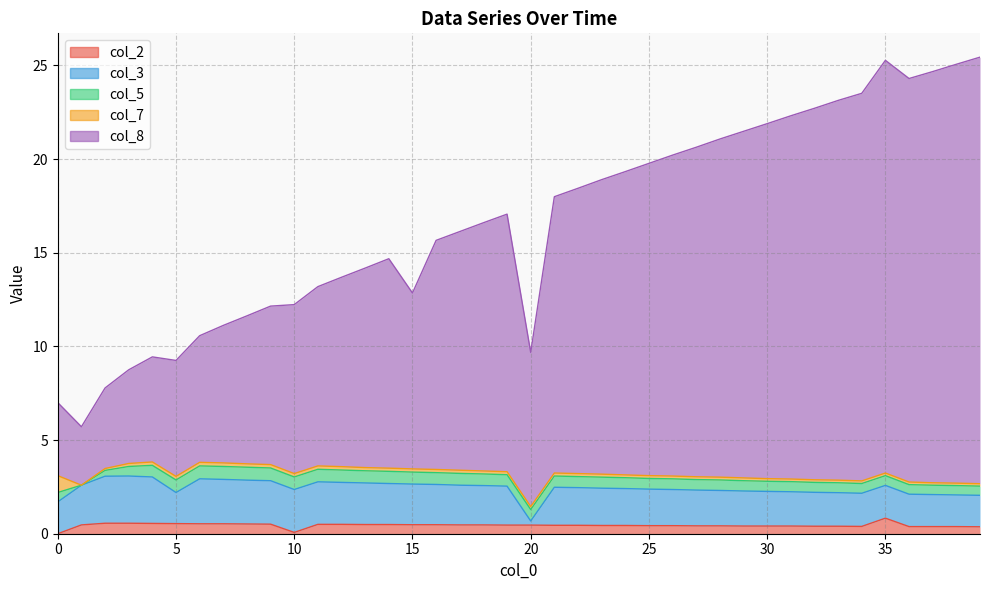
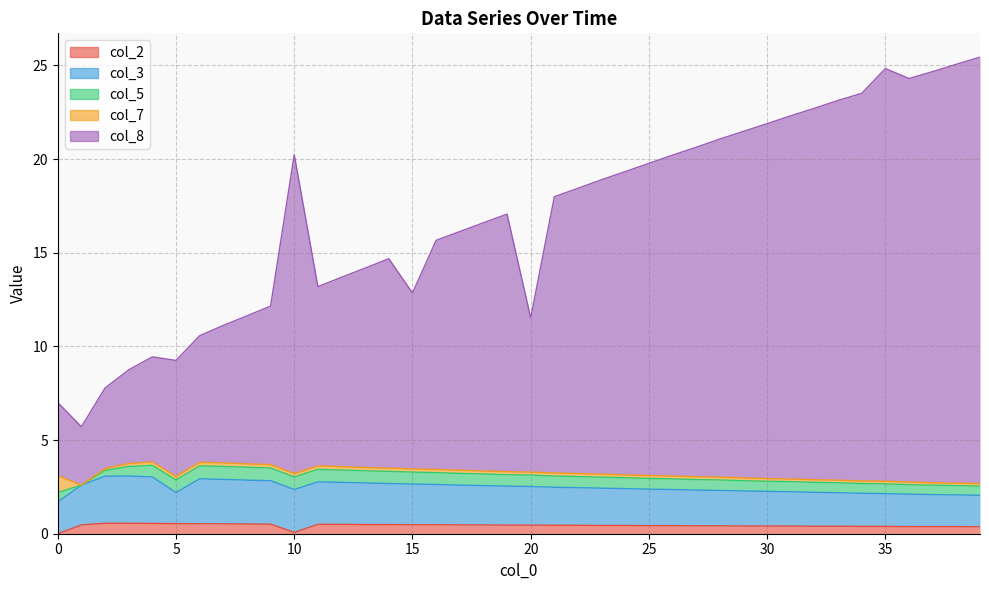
  {
    "col_2": {
      "0": 0.0,
      "5": 0.5,
      "10": 0.1,
      "15": 0.5,
      "20": 0.5,
      "25": 0.4,
      "30": 0.4,
-     "35": 0.8
+     "35": 0.4
    },
    "col_3": {
      "0": 1.7,
      "5": 1.7,
      "10": 2.3,
      "15": 2.2,
-     "20": 0.2,
+     "20": 2.1,
      "25": 2.0,
      "30": 1.9,
      "35": 1.8
    },
    "col_5": {
      "0": 0.5,
      "5": 0.7,
      "10": 0.7,
      "15": 0.6,
      "20": 0.6,
      "25": 0.6,
      "30": 0.5,
      "35": 0.5
    },
    "col_7": {
      "0": 0.9,
      "5": 0.2,
      "10": 0.2,
      "15": 0.2,
      "20": 0.2,
      "25": 0.1,
      "30": 0.1,
      "35": 0.1
    },
    "col_8": {
      "0": 3.9,
      "5": 6.2,
-     "10": 9.0,
+     "10": 17.0,
      "15": 9.4,
      "20": 8.2,
      "25": 16.7,
      "30": 19.0,
      "35": 22.0
    }
  }
